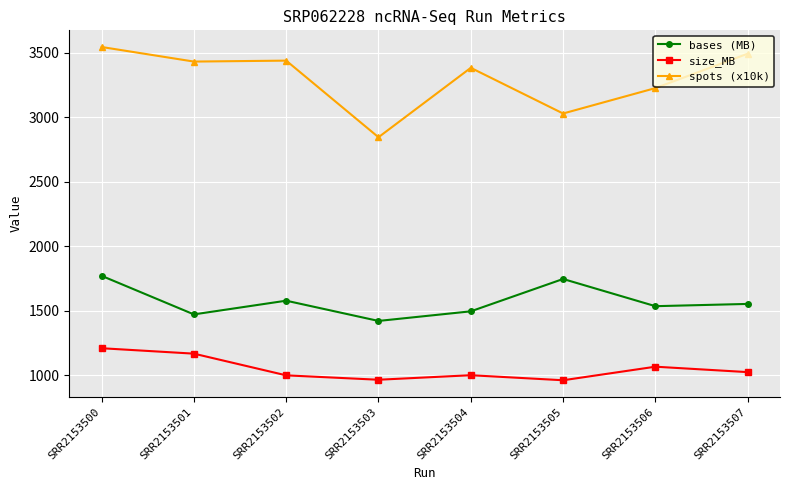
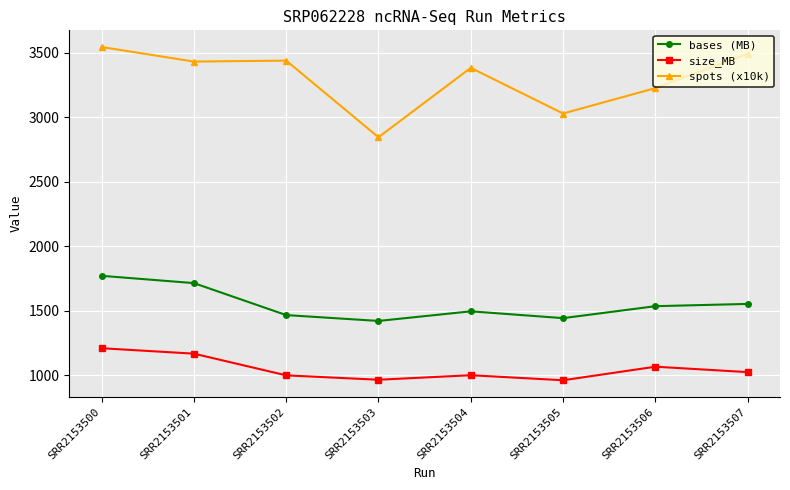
  {
    "bases (MB)": {
      "SRR2153500": 1770,
-     "SRR2153501": 1470,
-     "SRR2153502": 1580,
+     "SRR2153501": 1720,
+     "SRR2153502": 1470,
      "SRR2153503": 1420,
      "SRR2153504": 1500,
-     "SRR2153505": 1750,
+     "SRR2153505": 1440,
      "SRR2153506": 1540,
      "SRR2153507": 1550
    },
    "size_MB": {
      "SRR2153500": 1210,
      "SRR2153501": 1170,
      "SRR2153502": 1000,
      "SRR2153503": 970,
      "SRR2153504": 1000,
      "SRR2153505": 960,
      "SRR2153506": 1070,
      "SRR2153507": 1030
    },
    "spots (x10k)": {
      "SRR2153500": 3540,
      "SRR2153501": 3430,
      "SRR2153502": 3440,
      "SRR2153503": 2840,
      "SRR2153504": 3380,
      "SRR2153505": 3030,
      "SRR2153506": 3230
    }
  }
